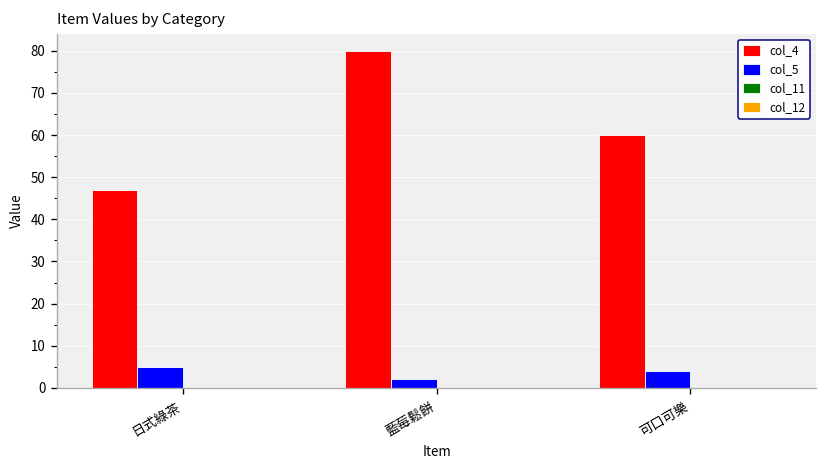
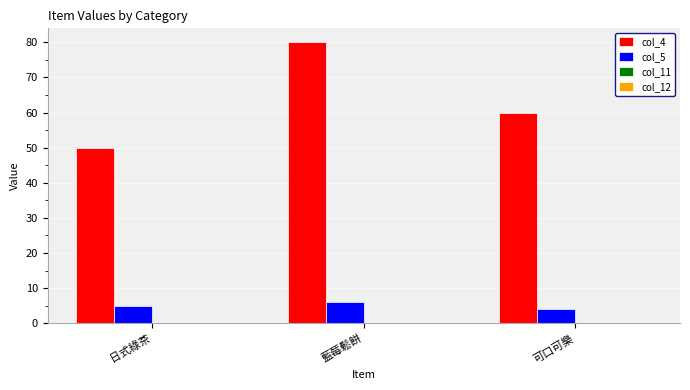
  {
    "col_4": {
-     "日式綠茶": 47,
+     "日式綠茶": 50,
      "藍莓鬆餅": 80,
      "可口可樂": 60
    },
    "col_5": {
      "日式綠茶": 5,
-     "藍莓鬆餅": 2,
+     "藍莓鬆餅": 6,
      "可口可樂": 4
    },
    "col_11": {
      "日式綠茶": 0,
      "藍莓鬆餅": 0,
      "可口可樂": 0
    },
    "col_12": {
      "日式綠茶": 0,
      "藍莓鬆餅": 0,
      "可口可樂": 0
    }
  }
